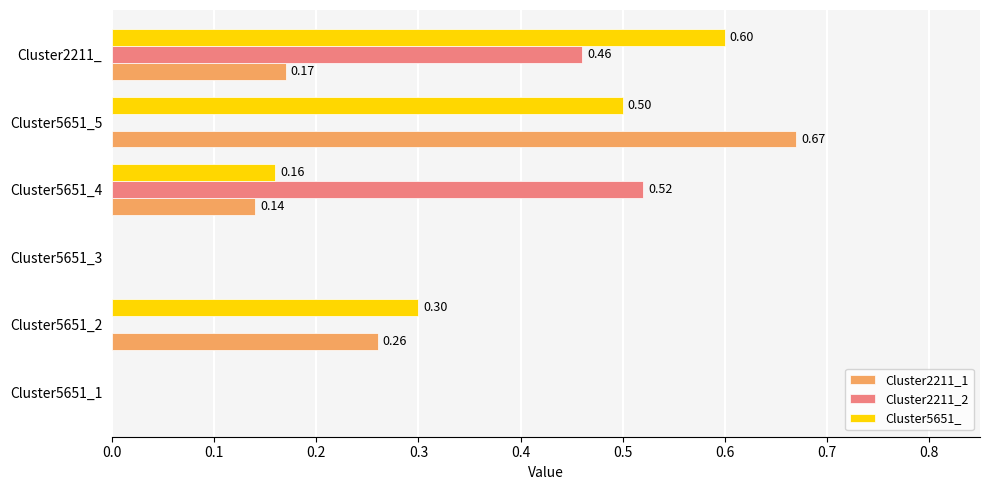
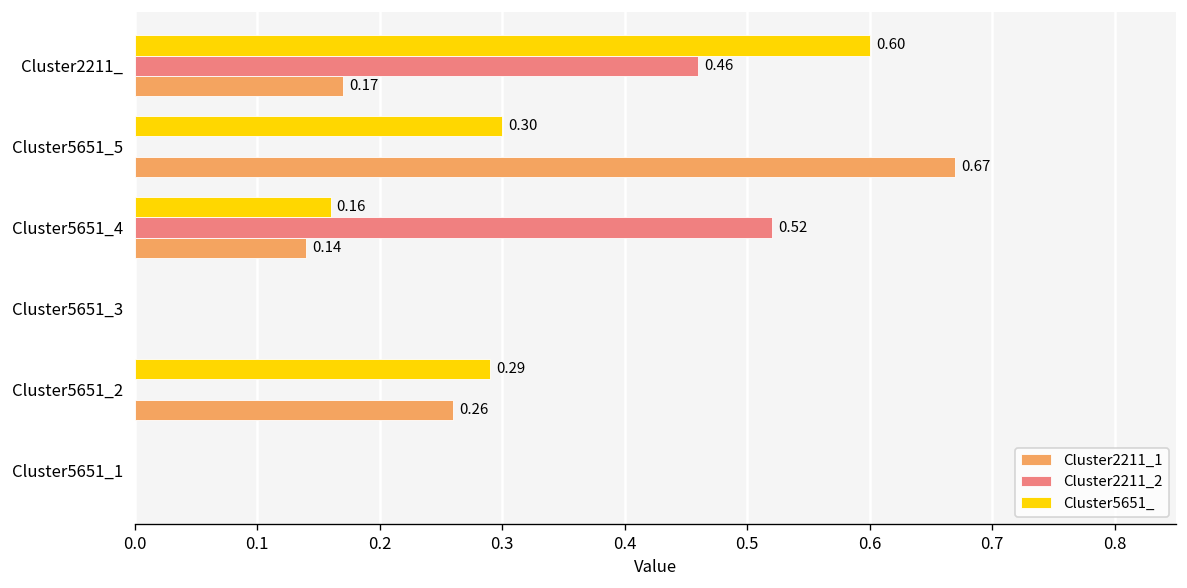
  {
    "Cluster5651_": {
      "Cluster2211_": 0.60,
-     "Cluster5651_5": 0.50,
+     "Cluster5651_5": 0.30,
      "Cluster5651_4": 0.16,
-     "Cluster5651_2": 0.30
+     "Cluster5651_2": 0.29
    }
  }
